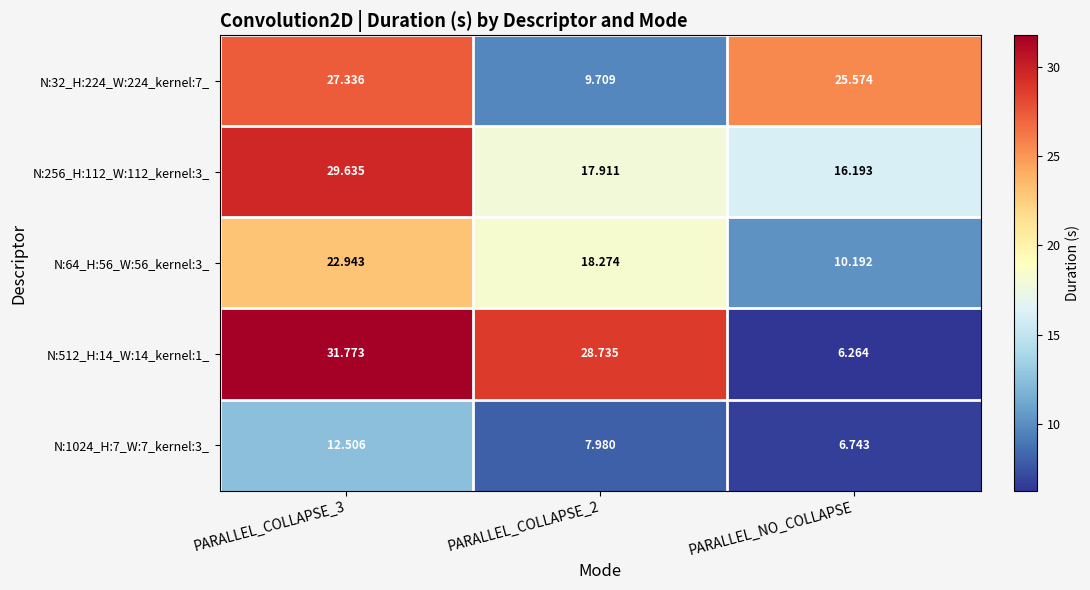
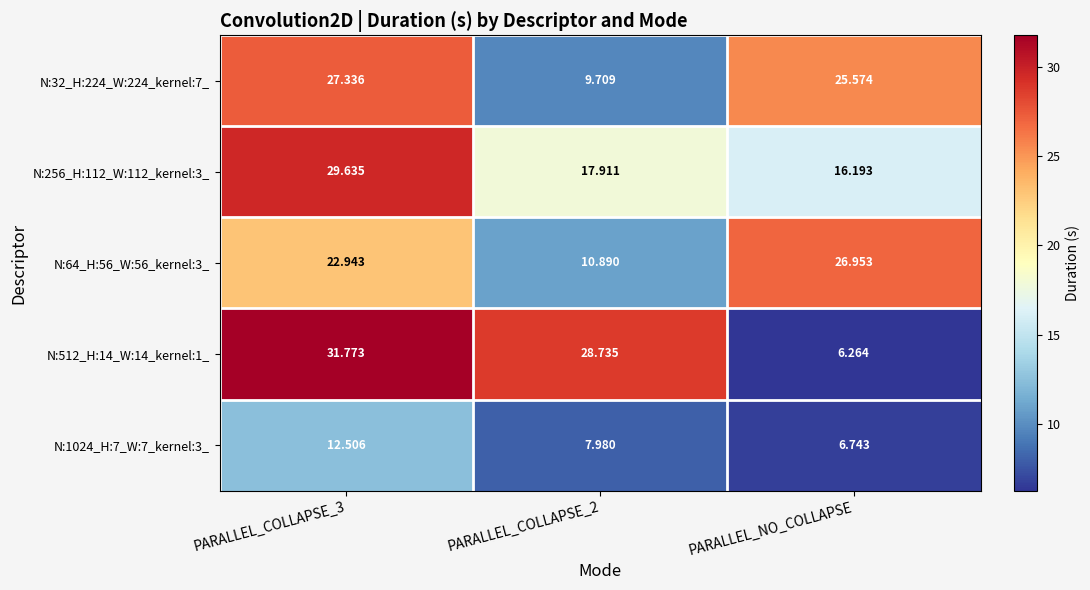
  {
    "N:32_H:224_W:224_kernel:7_": {
      "PARALLEL_COLLAPSE_3": 27.336,
      "PARALLEL_COLLAPSE_2": 9.709,
      "PARALLEL_NO_COLLAPSE": 25.574
    },
    "N:256_H:112_W:112_kernel:3_": {
      "PARALLEL_COLLAPSE_3": 29.635,
      "PARALLEL_COLLAPSE_2": 17.911,
      "PARALLEL_NO_COLLAPSE": 16.193
    },
    "N:64_H:56_W:56_kernel:3_": {
      "PARALLEL_COLLAPSE_3": 22.943,
-     "PARALLEL_COLLAPSE_2": 18.274,
-     "PARALLEL_NO_COLLAPSE": 10.192
+     "PARALLEL_COLLAPSE_2": 10.890,
+     "PARALLEL_NO_COLLAPSE": 26.953
    },
    "N:512_H:14_W:14_kernel:1_": {
      "PARALLEL_COLLAPSE_3": 31.773,
      "PARALLEL_COLLAPSE_2": 28.735,
      "PARALLEL_NO_COLLAPSE": 6.264
    },
    "N:1024_H:7_W:7_kernel:3_": {
      "PARALLEL_COLLAPSE_3": 12.506,
      "PARALLEL_COLLAPSE_2": 7.980,
      "PARALLEL_NO_COLLAPSE": 6.743
    }
  }
